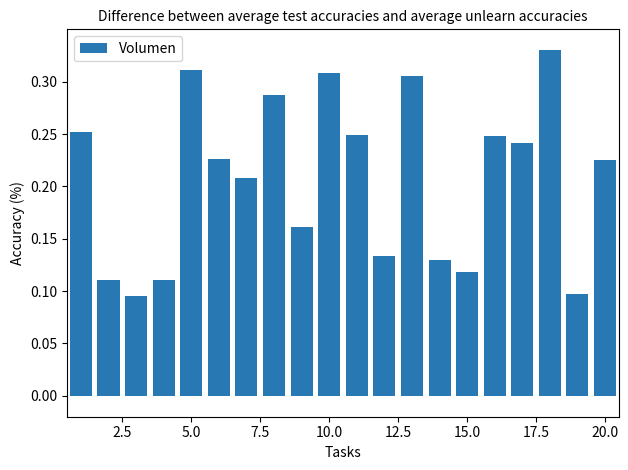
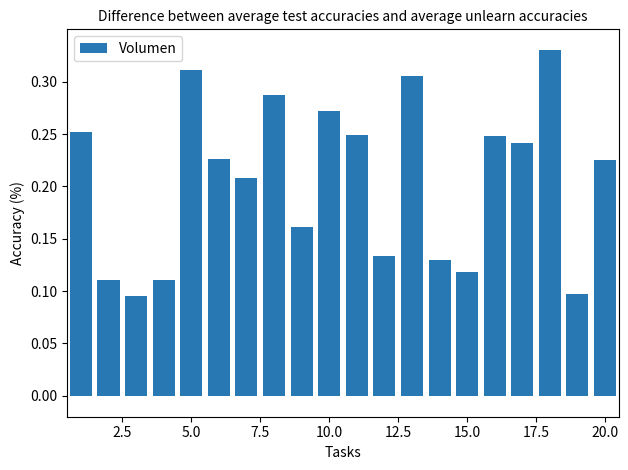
  {
    "5.0": 0.312,
-   "10.0": 0.308,
+   "10.0": 0.272,
    "15.0": 0.118,
    "20.0": 0.225
  }
